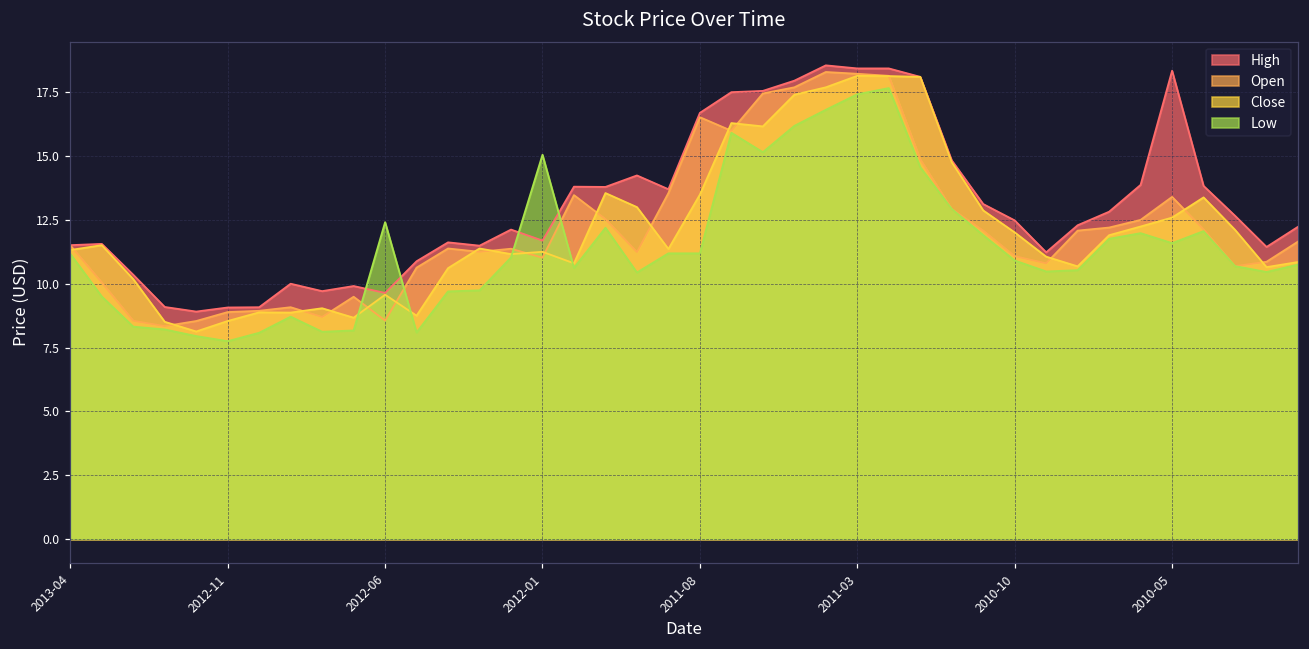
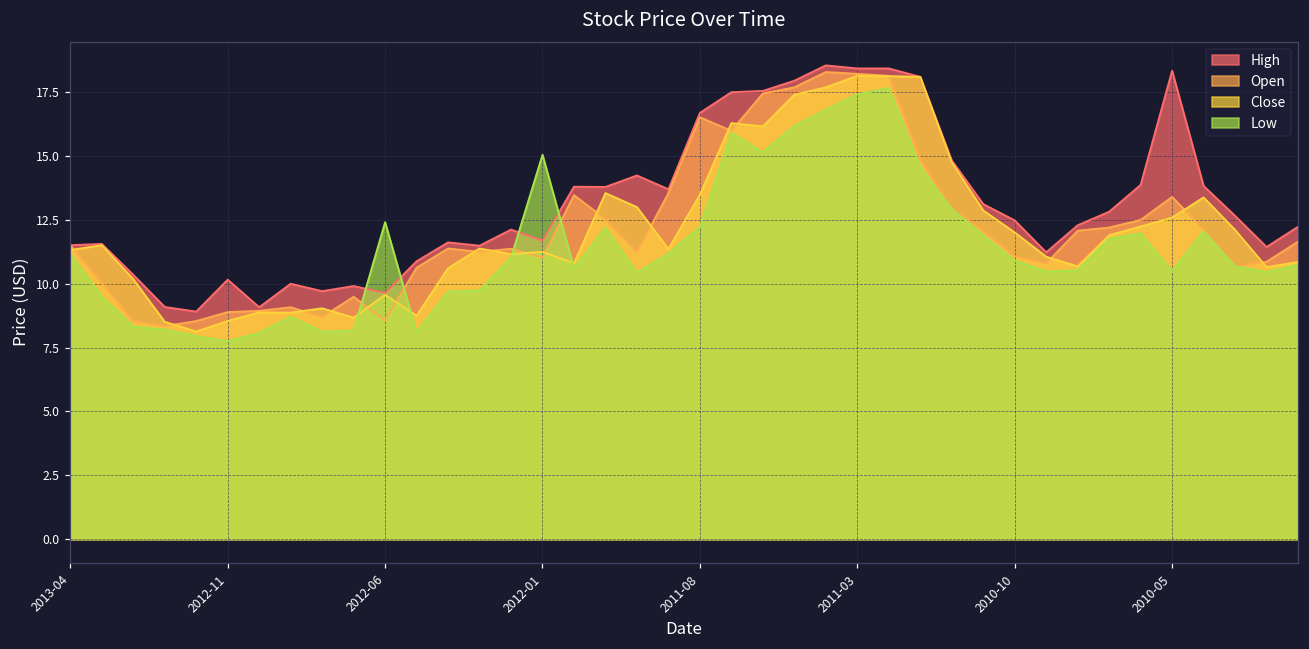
  {
    "High": {
-     "2012-11": 9.1,
+     "2012-11": 10.2,
      "2012-01": 11.7,
      "2011-08": 16.7,
      "2011-03": 18.4,
      "2010-10": 12.5,
      "2010-05": 18.3
    },
    "Low": {
      "2013-04": 11.2,
      "2012-11": 7.8,
      "2012-06": 12.4,
      "2012-01": 15.1,
-     "2011-08": 11.2,
+     "2011-08": 12.2,
      "2011-03": 17.4,
      "2010-10": 10.9,
-     "2010-05": 11.6
+     "2010-05": 10.5
    }
  }
